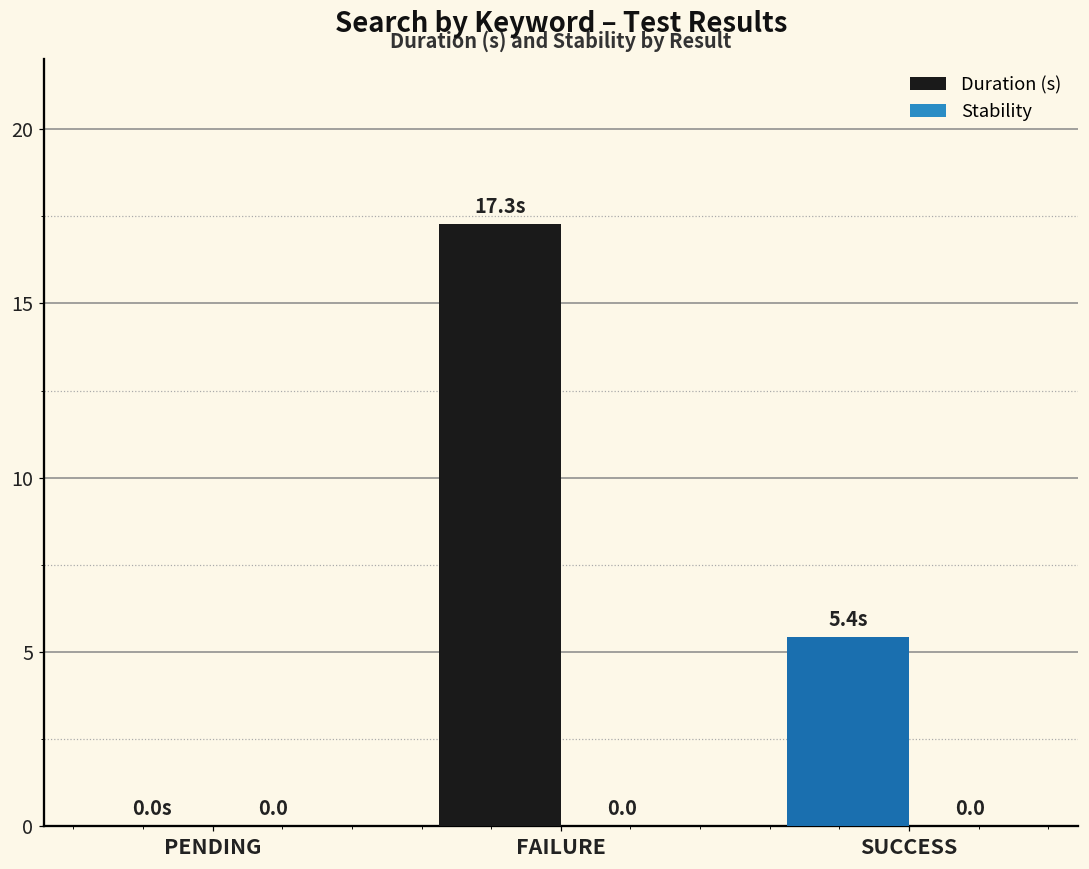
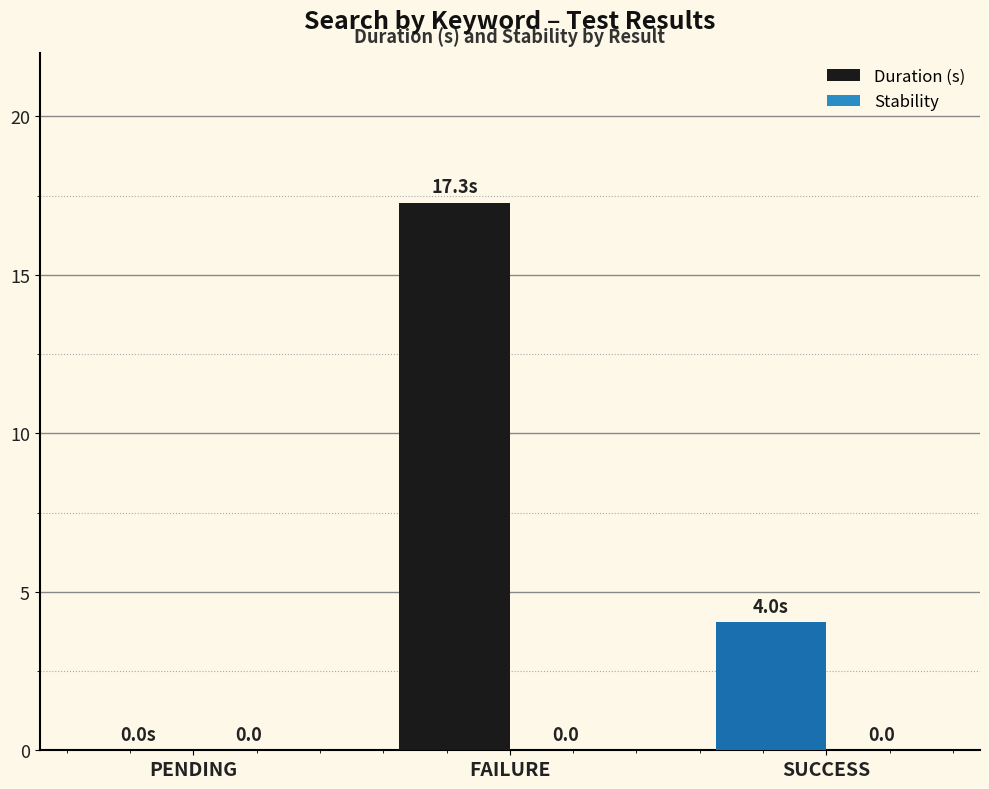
  {
    "Duration (s)": {
      "PENDING": "0.0s",
      "FAILURE": "17.3s",
-     "SUCCESS": "5.4s"
+     "SUCCESS": "4.0s"
    },
    "Stability": {
      "PENDING": "0.0",
      "FAILURE": "0.0",
      "SUCCESS": "0.0"
    }
  }
